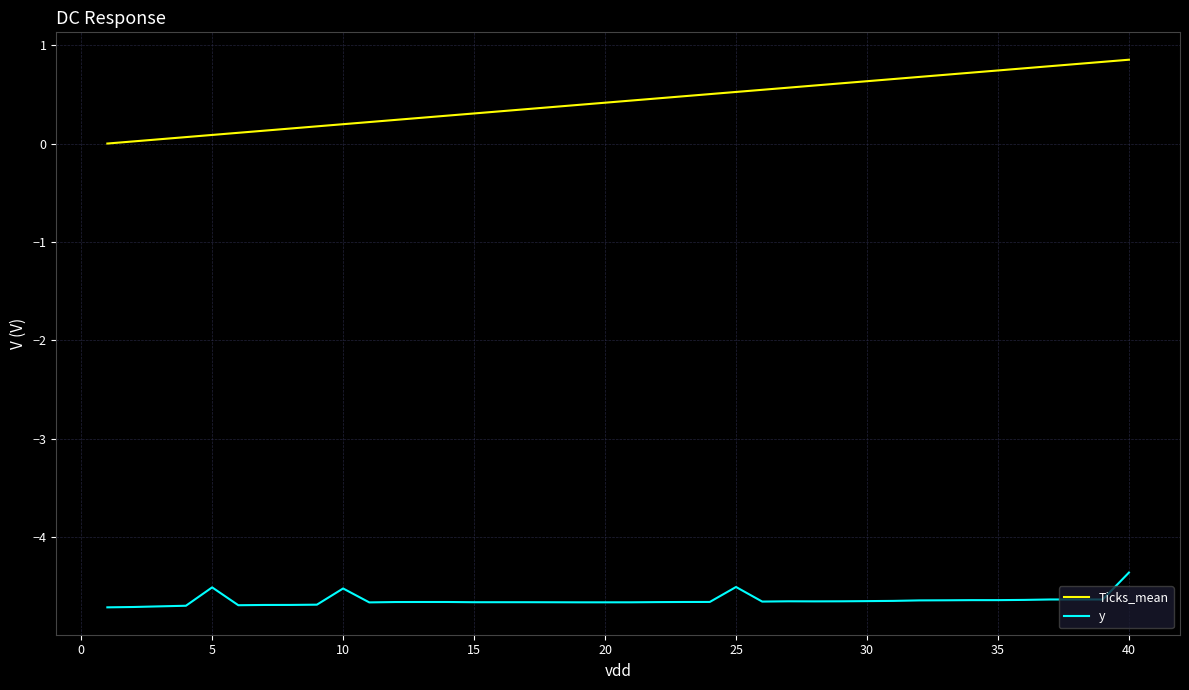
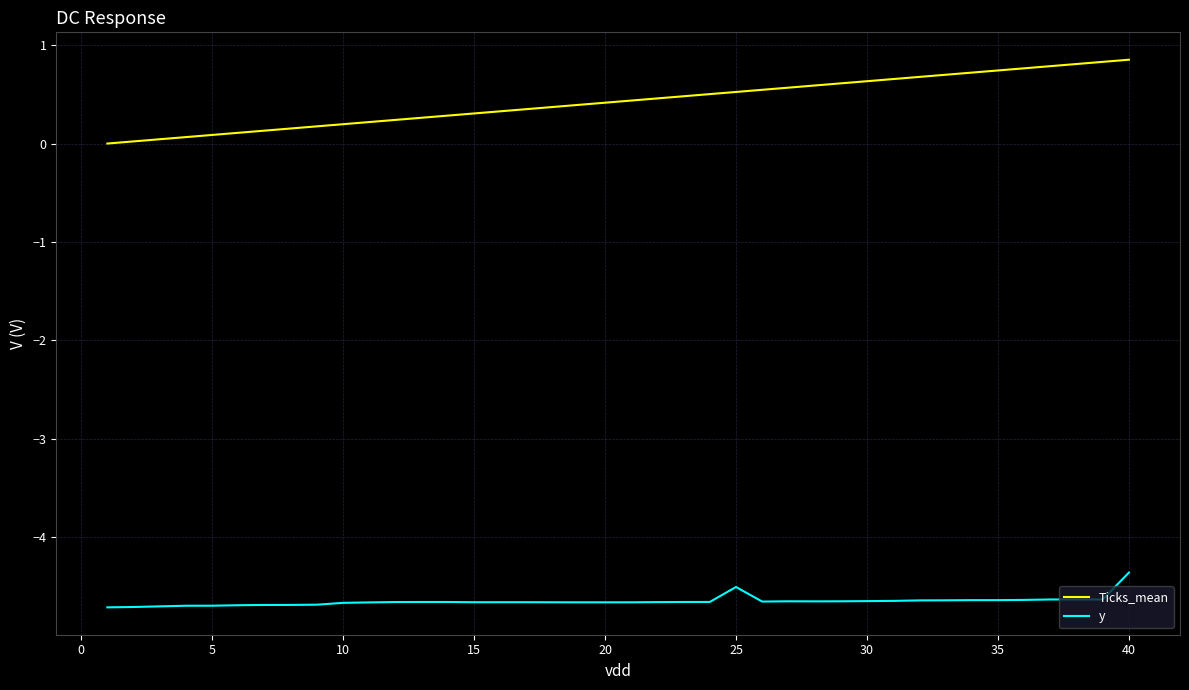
  {
    "Ticks_mean": {
      "5": 0.1,
      "10": 0.2,
      "15": 0.3,
      "20": 0.4,
      "25": 0.5,
      "30": 0.6,
      "35": 0.7,
      "40": 0.9
    },
    "y": {
-     "5": -4.5,
-     "10": -4.5,
+     "5": -4.7,
+     "10": -4.7,
      "15": -4.7,
      "20": -4.7,
      "25": -4.5,
      "30": -4.7,
      "35": -4.6,
      "40": -4.4
    }
  }
